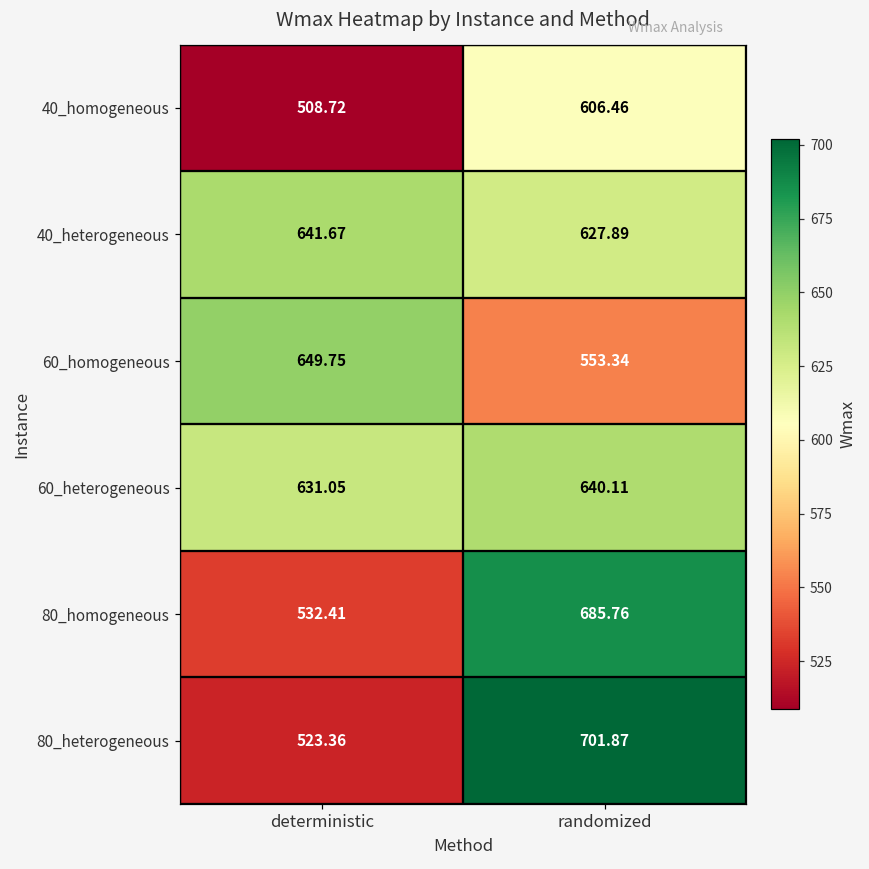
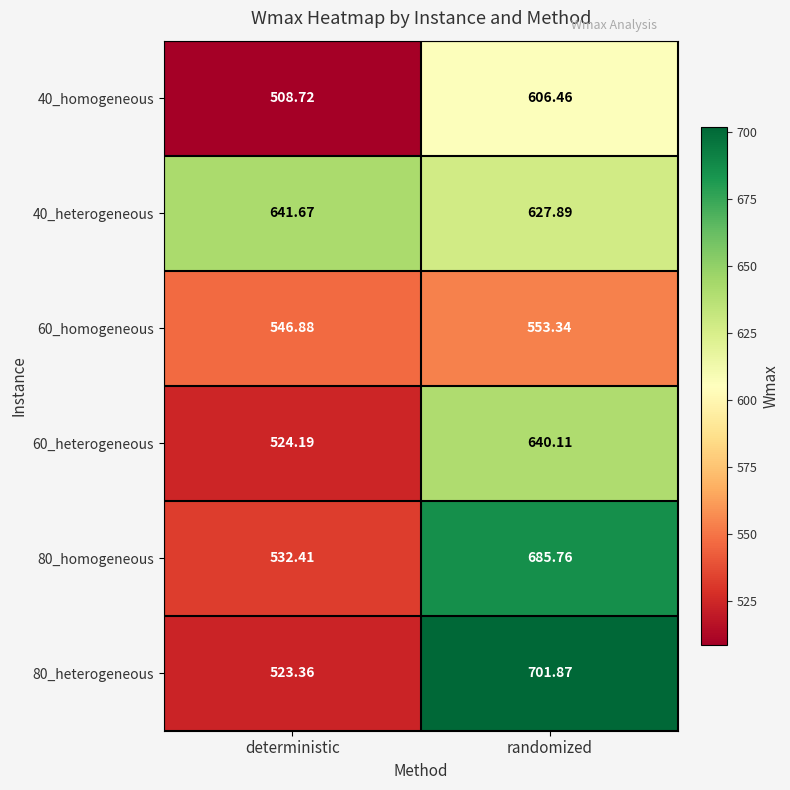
  {
    "40_homogeneous": {
      "deterministic": 508.72,
      "randomized": 606.46
    },
    "40_heterogeneous": {
      "deterministic": 641.67,
      "randomized": 627.89
    },
    "60_homogeneous": {
-     "deterministic": 649.75,
+     "deterministic": 546.88,
      "randomized": 553.34
    },
    "60_heterogeneous": {
-     "deterministic": 631.05,
+     "deterministic": 524.19,
      "randomized": 640.11
    },
    "80_homogeneous": {
      "deterministic": 532.41,
      "randomized": 685.76
    },
    "80_heterogeneous": {
      "deterministic": 523.36,
      "randomized": 701.87
    }
  }
